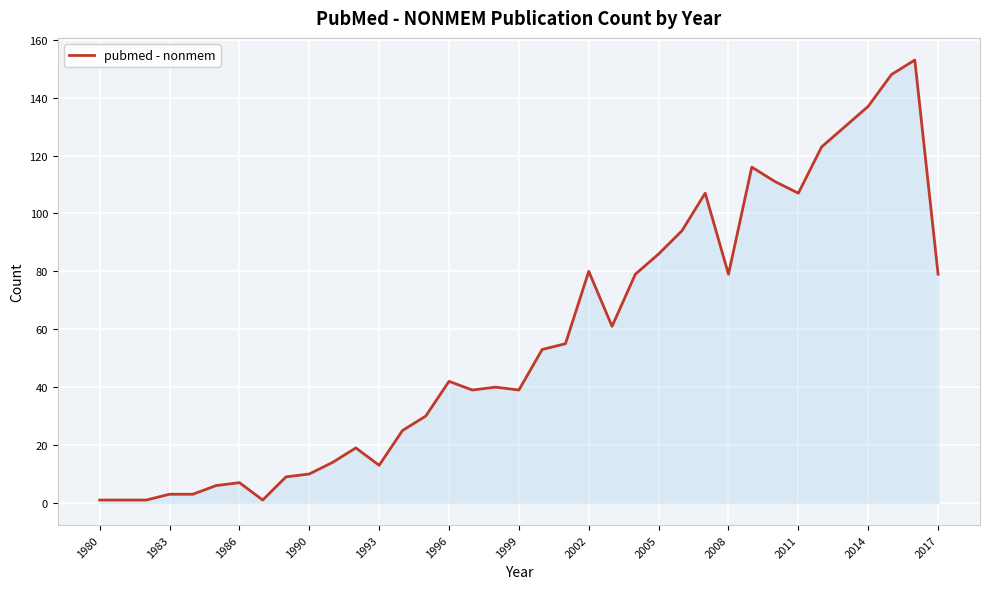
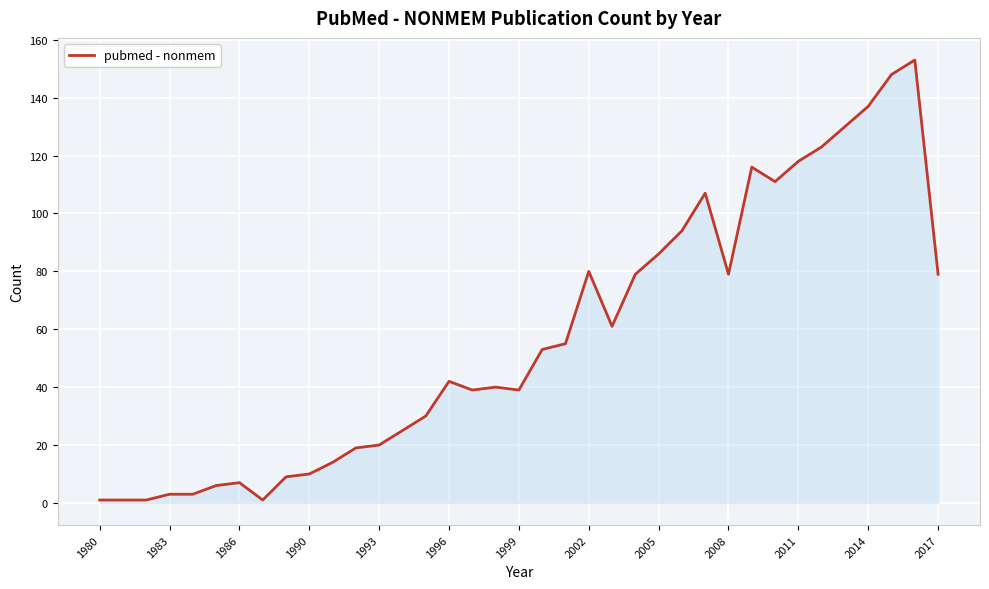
  {
    "1980": 1,
    "1983": 3,
    "1986": 7,
    "1990": 10,
-   "1993": 13,
+   "1993": 20,
    "1996": 42,
    "1999": 39,
    "2002": 80,
    "2005": 86,
    "2008": 79,
-   "2011": 107,
+   "2011": 118,
    "2014": 137,
    "2017": 79
  }
